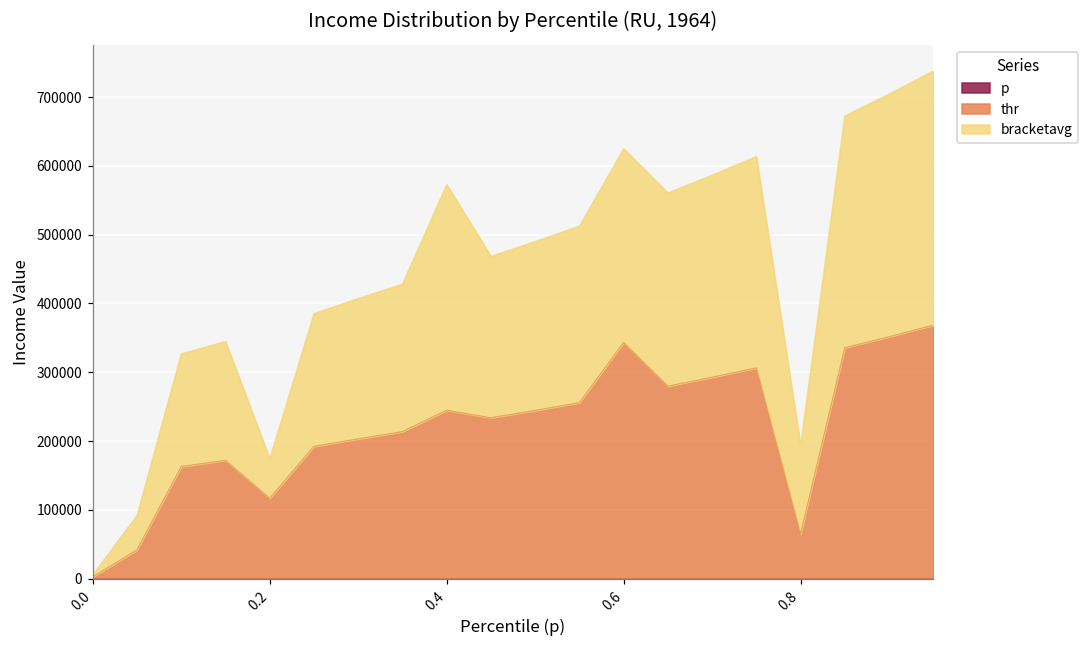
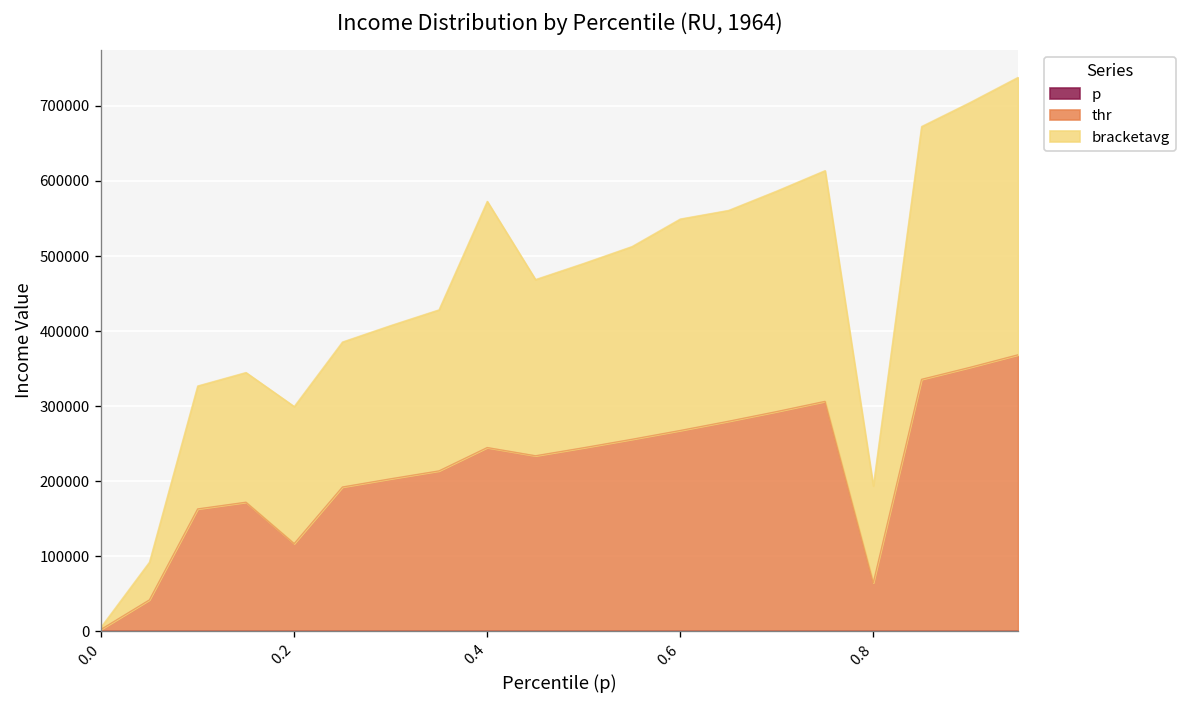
  {
    "p": {
      "0.2": 0,
      "0.4": 0,
      "0.6": 0,
      "0.8": 0
    },
    "thr": {
      "0.2": 120000,
      "0.4": 240000,
-     "0.6": 340000,
+     "0.6": 270000,
      "0.8": 60000
    },
    "bracketavg": {
-     "0.2": 60000,
+     "0.2": 180000,
      "0.4": 330000,
      "0.6": 280000,
      "0.8": 130000
    }
  }
